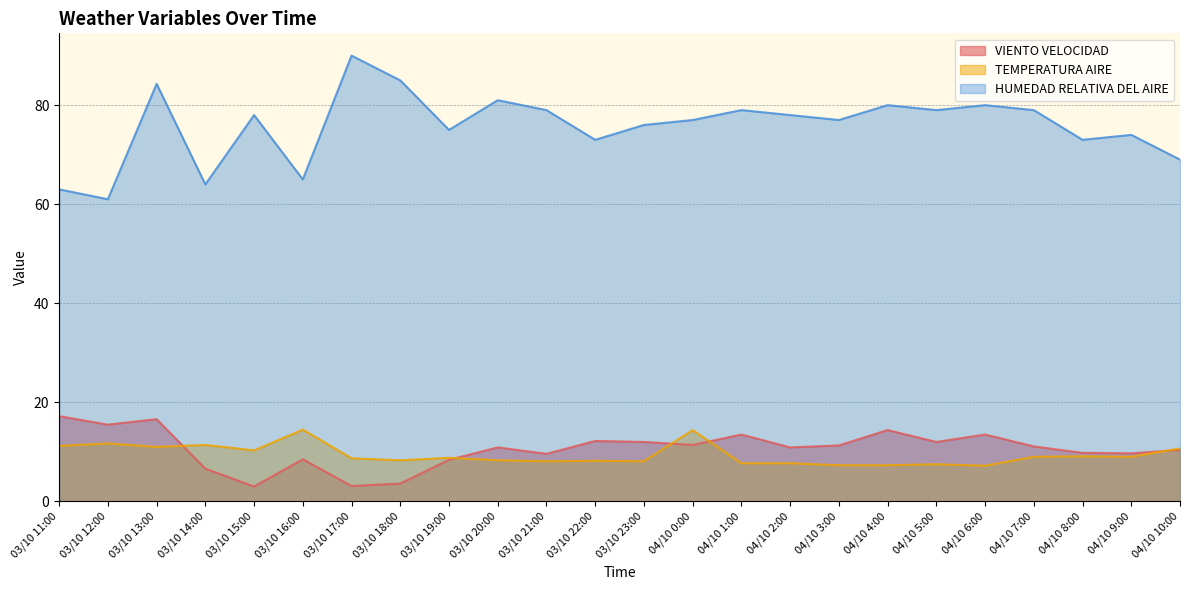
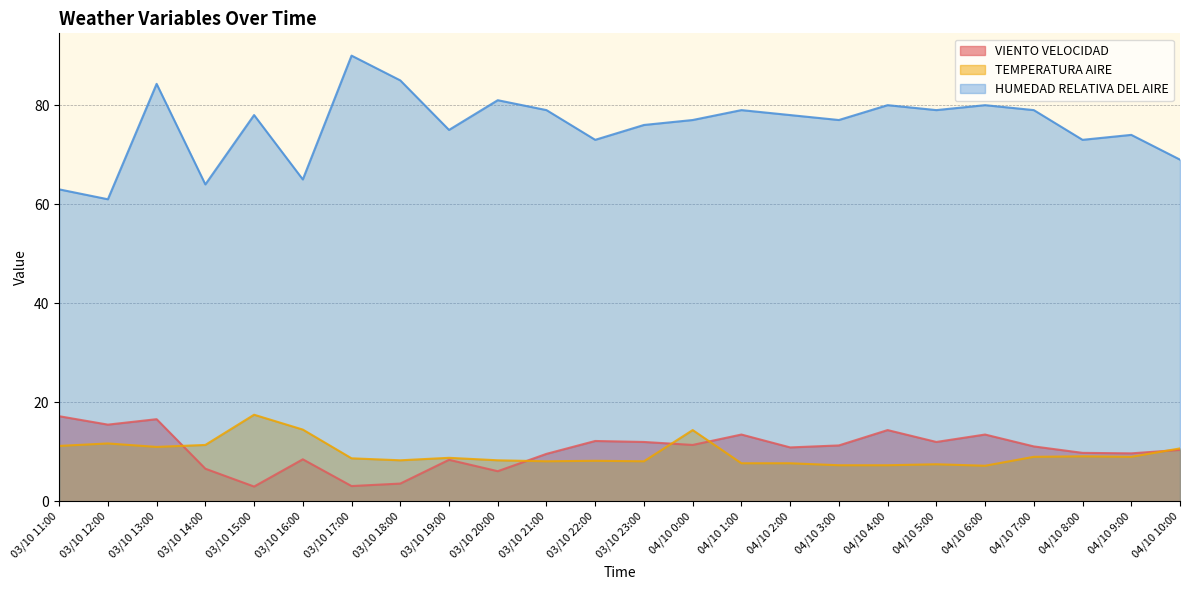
  {
    "VIENTO VELOCIDAD": {
      "03/10 11:00": 17,
      "03/10 12:00": 16,
      "03/10 13:00": 17,
      "03/10 14:00": 7,
      "03/10 15:00": 3,
      "03/10 16:00": 9,
      "03/10 17:00": 3,
      "03/10 18:00": 4,
-     "03/10 20:00": 11,
+     "03/10 20:00": 6,
      "03/10 21:00": 10,
      "03/10 22:00": 12,
      "03/10 23:00": 12,
      "04/10 0:00": 11,
      "04/10 1:00": 14,
      "04/10 2:00": 11,
      "04/10 3:00": 11,
      "04/10 4:00": 14,
      "04/10 5:00": 12,
      "04/10 6:00": 14,
      "04/10 7:00": 11,
      "04/10 8:00": 10,
      "04/10 9:00": 10
    },
    "TEMPERATURA AIRE": {
      "03/10 11:00": 11,
      "03/10 12:00": 12,
      "03/10 13:00": 11,
      "03/10 14:00": 11,
-     "03/10 15:00": 10,
+     "03/10 15:00": 18,
      "03/10 16:00": 15,
      "03/10 17:00": 9,
      "03/10 18:00": 8,
      "03/10 20:00": 8,
      "03/10 21:00": 8,
      "03/10 22:00": 8,
      "03/10 23:00": 8,
      "04/10 0:00": 14,
      "04/10 1:00": 8,
      "04/10 2:00": 8,
      "04/10 3:00": 7,
      "04/10 4:00": 7,
      "04/10 5:00": 8,
      "04/10 6:00": 7,
      "04/10 7:00": 9,
      "04/10 8:00": 9,
      "04/10 9:00": 9
    },
    "HUMEDAD RELATIVA DEL AIRE": {
      "03/10 11:00": 63,
      "03/10 12:00": 61,
      "03/10 13:00": 84,
      "03/10 14:00": 64,
      "03/10 15:00": 78,
      "03/10 16:00": 65,
      "03/10 17:00": 90,
      "03/10 18:00": 85,
      "03/10 19:00": 75,
      "03/10 20:00": 81,
      "03/10 21:00": 79,
      "03/10 22:00": 73,
      "03/10 23:00": 76,
      "04/10 0:00": 77,
      "04/10 1:00": 79,
      "04/10 2:00": 78,
      "04/10 3:00": 77,
      "04/10 4:00": 80,
      "04/10 5:00": 79,
      "04/10 6:00": 80,
      "04/10 7:00": 79,
      "04/10 8:00": 73,
      "04/10 9:00": 74,
      "04/10 10:00": 69
    }
  }
